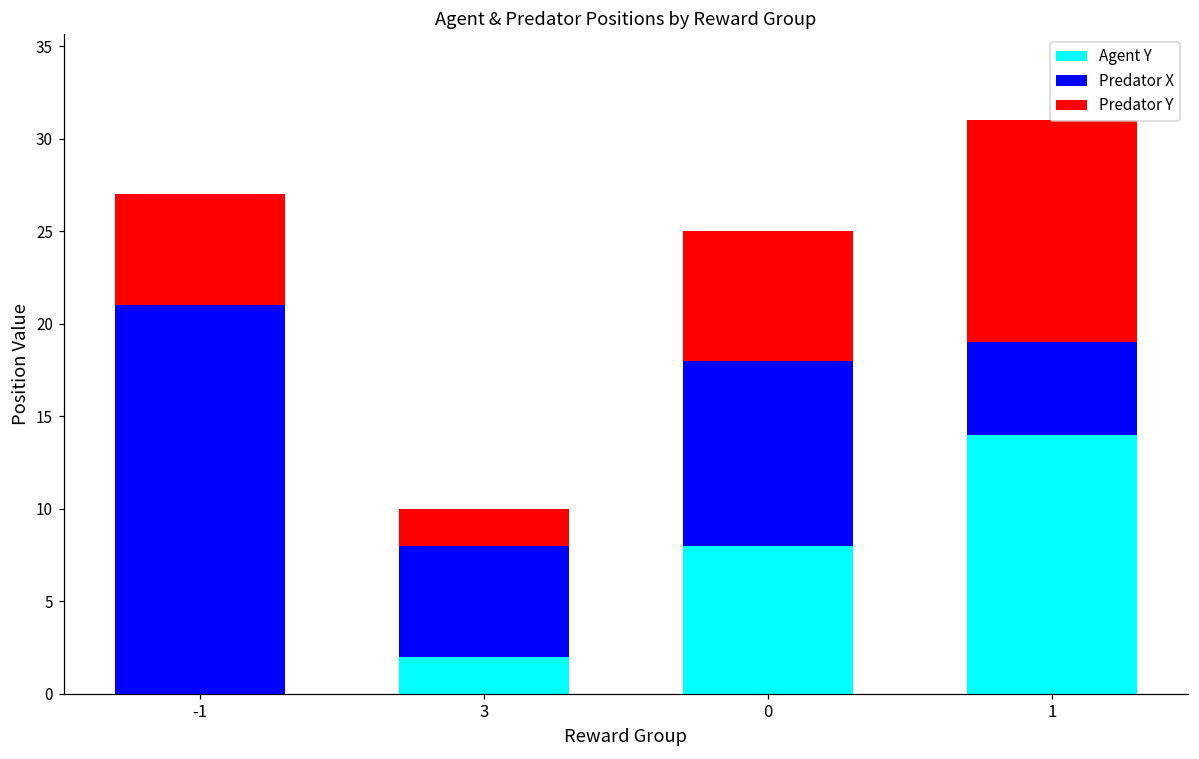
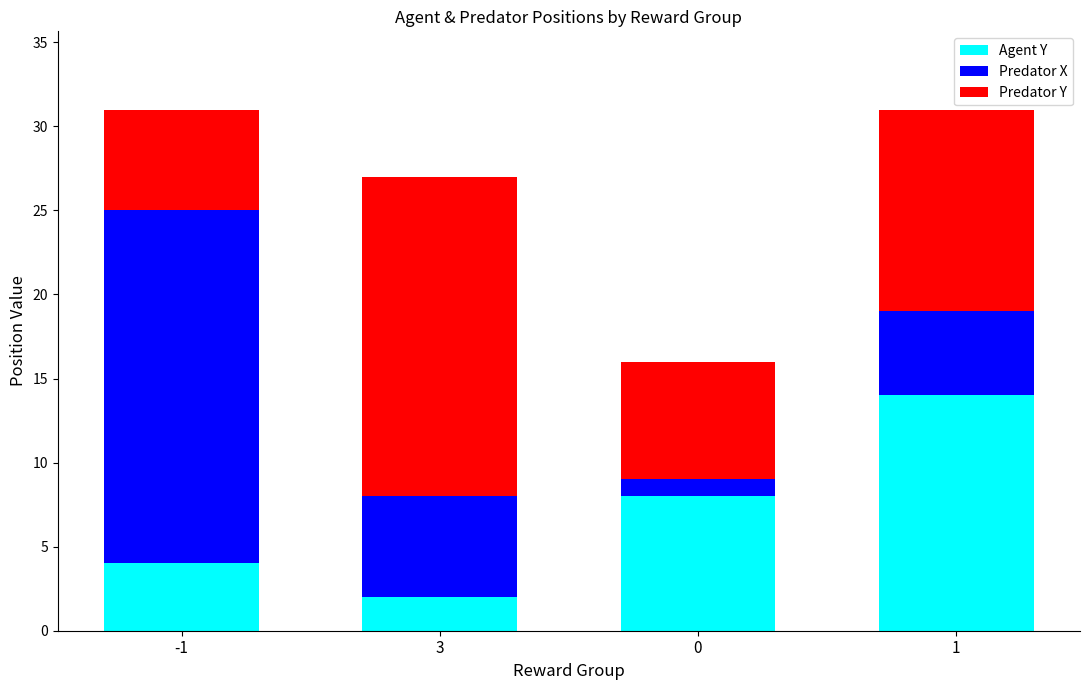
  {
    "Agent Y": {
-     "-1": 0,
+     "-1": 4,
      "3": 2,
      "0": 8,
      "1": 14
    },
    "Predator X": {
      "-1": 21,
      "3": 6,
-     "0": 10,
+     "0": 1,
      "1": 5
    },
    "Predator Y": {
      "-1": 6,
-     "3": 2,
+     "3": 19,
      "0": 7,
      "1": 12
    }
  }
